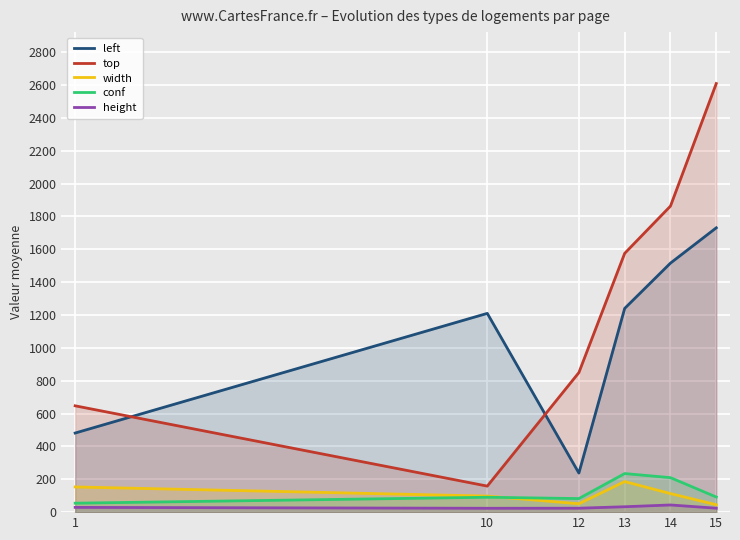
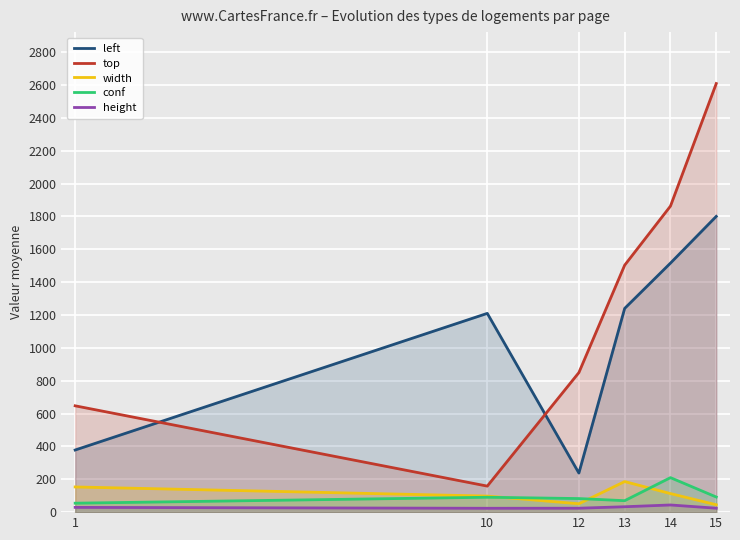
  {
    "left": {
-     "1": 480,
+     "1": 380,
      "10": 1210,
      "12": 240,
      "13": 1240,
      "14": 1520,
-     "15": 1730
+     "15": 1800
    },
    "top": {
      "1": 650,
      "10": 160,
      "12": 850,
-     "13": 1580,
+     "13": 1500,
      "14": 1860,
      "15": 2610
    },
    "width": {
      "1": 150,
      "12": 50,
      "13": 190,
      "14": 110,
      "15": 50
    },
    "conf": {
      "1": 50,
      "12": 80,
-     "13": 230,
+     "13": 70,
      "14": 210,
      "15": 90
    },
    "height": {
      "1": 30,
      "10": 20,
      "12": 20,
      "13": 30,
      "14": 40,
      "15": 20
    }
  }
